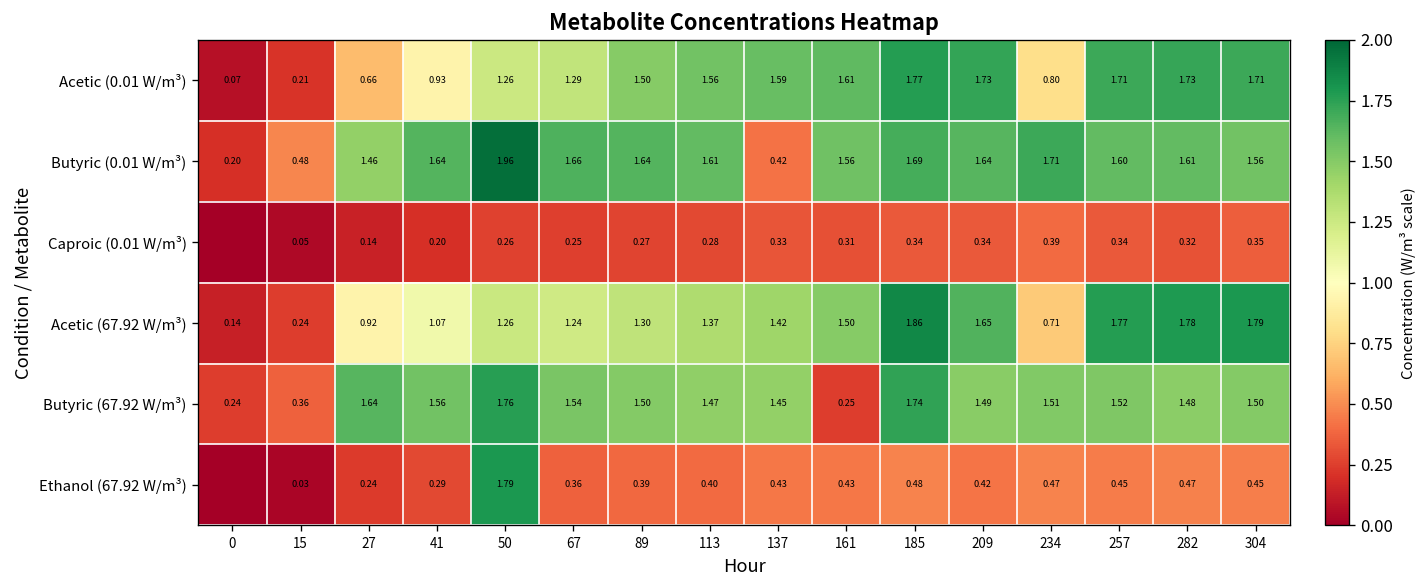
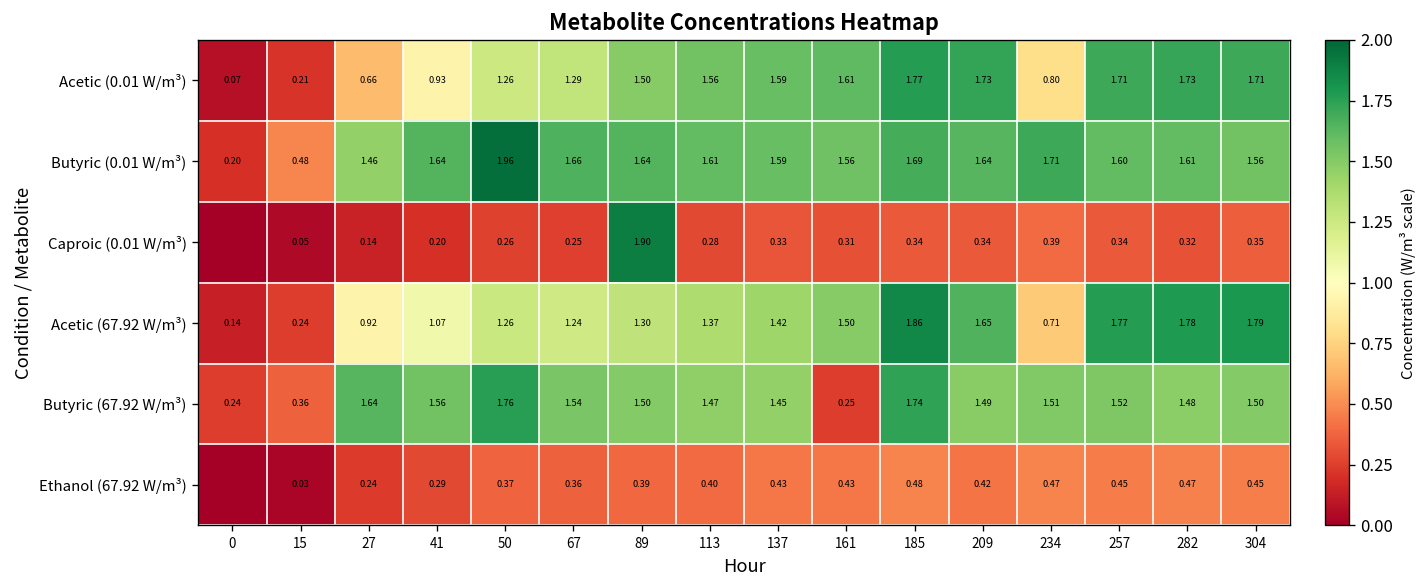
  {
    "Acetic (0.01 W/m³)": {
      "0": 0.07,
      "15": 0.21,
      "27": 0.66,
      "41": 0.93,
      "50": 1.26,
      "67": 1.29,
      "89": 1.50,
      "113": 1.56,
      "137": 1.59,
      "161": 1.61,
      "185": 1.77,
      "209": 1.73,
      "234": 0.80,
      "257": 1.71,
      "282": 1.73,
      "304": 1.71
    },
    "Butyric (0.01 W/m³)": {
      "0": 0.20,
      "15": 0.48,
      "27": 1.46,
      "41": 1.64,
      "50": 1.96,
      "67": 1.66,
      "89": 1.64,
      "113": 1.61,
-     "137": 0.42,
+     "137": 1.59,
      "161": 1.56,
      "185": 1.69,
      "209": 1.64,
      "234": 1.71,
      "257": 1.60,
      "282": 1.61,
      "304": 1.56
    },
    "Caproic (0.01 W/m³)": {
      "15": 0.05,
      "27": 0.14,
      "41": 0.20,
      "50": 0.26,
      "67": 0.25,
-     "89": 0.27,
+     "89": 1.90,
      "113": 0.28,
      "137": 0.33,
      "161": 0.31,
      "185": 0.34,
      "209": 0.34,
      "234": 0.39,
      "257": 0.34,
      "282": 0.32,
      "304": 0.35
    },
    "Acetic (67.92 W/m³)": {
      "0": 0.14,
      "15": 0.24,
      "27": 0.92,
      "41": 1.07,
      "50": 1.26,
      "67": 1.24,
      "89": 1.30,
      "113": 1.37,
      "137": 1.42,
      "161": 1.50,
      "185": 1.86,
      "209": 1.65,
      "234": 0.71,
      "257": 1.77,
      "282": 1.78,
      "304": 1.79
    },
    "Butyric (67.92 W/m³)": {
      "0": 0.24,
      "15": 0.36,
      "27": 1.64,
      "41": 1.56,
      "50": 1.76,
      "67": 1.54,
      "89": 1.50,
      "113": 1.47,
      "137": 1.45,
      "161": 0.25,
      "185": 1.74,
      "209": 1.49,
      "234": 1.51,
      "257": 1.52,
      "282": 1.48,
      "304": 1.50
    },
    "Ethanol (67.92 W/m³)": {
      "15": 0.03,
      "27": 0.24,
      "41": 0.29,
-     "50": 1.79,
+     "50": 0.37,
      "67": 0.36,
      "89": 0.39,
      "113": 0.40,
      "137": 0.43,
      "161": 0.43,
      "185": 0.48,
      "209": 0.42,
      "234": 0.47,
      "257": 0.45,
      "282": 0.47,
      "304": 0.45
    }
  }
